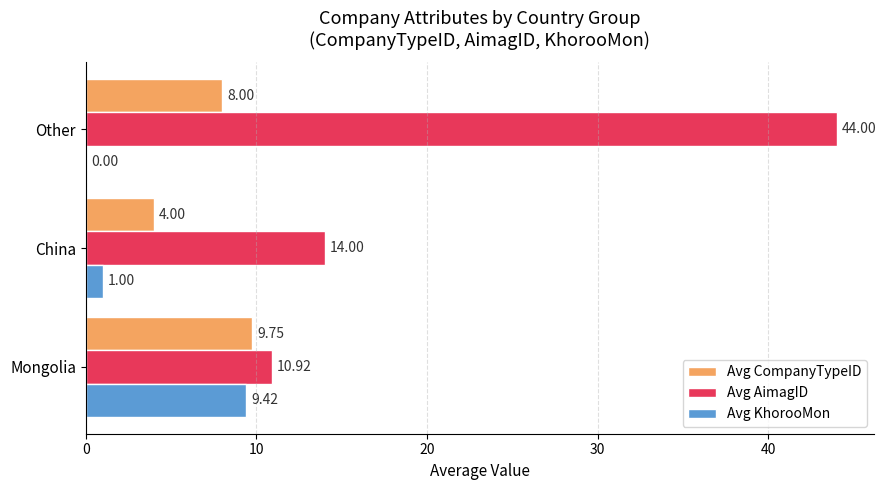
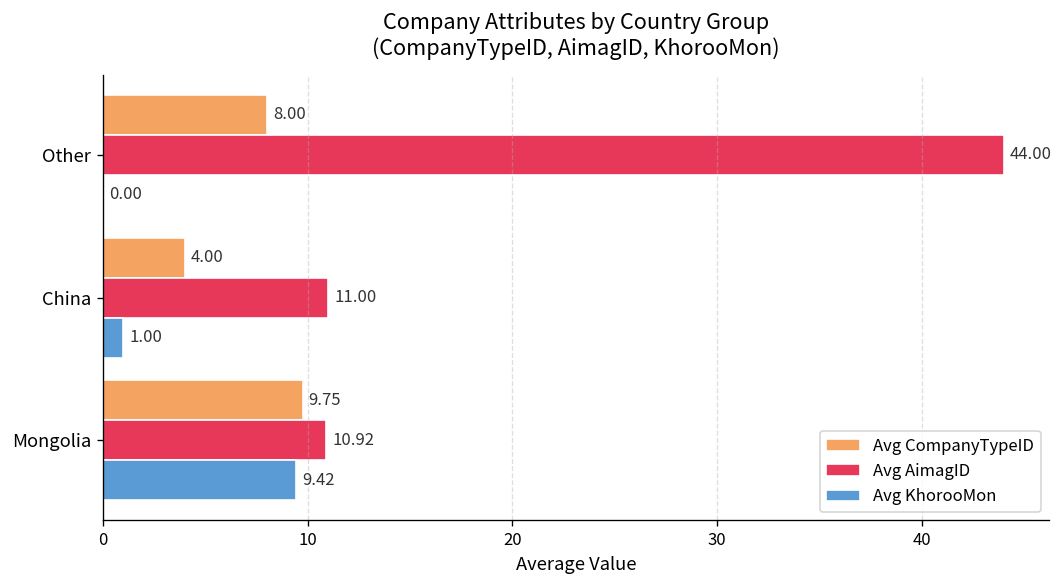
  {
    "Avg CompanyTypeID": {
      "Other": 8.00,
      "China": 4.00,
      "Mongolia": 9.75
    },
    "Avg AimagID": {
      "Other": 44.00,
-     "China": 14.00,
+     "China": 11.00,
      "Mongolia": 10.92
    },
    "Avg KhorooMon": {
      "Other": 0.00,
      "China": 1.00,
      "Mongolia": 9.42
    }
  }
